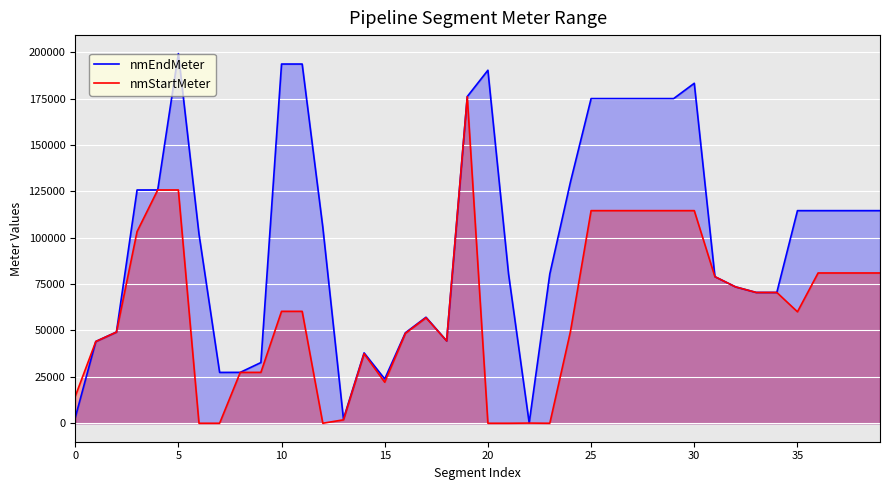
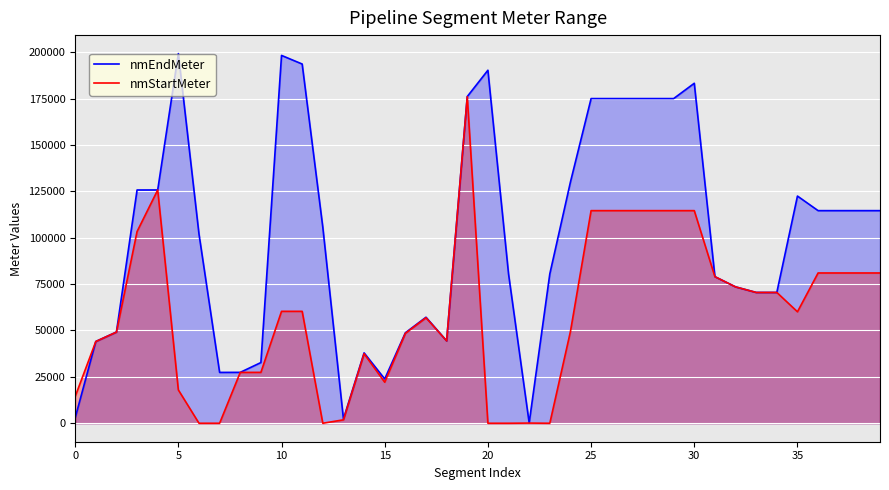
  {
    "nmEndMeter": {
      "0": 3000,
-     "10": 194000,
+     "10": 198000,
      "15": 24000,
      "20": 190000,
      "25": 175000,
      "30": 183000,
-     "35": 115000
+     "35": 122000
    },
    "nmStartMeter": {
      "0": 14000,
-     "5": 126000,
+     "5": 18000,
      "10": 60000,
      "15": 22000,
      "20": 0,
      "25": 115000,
      "30": 115000,
      "35": 60000
    }
  }
